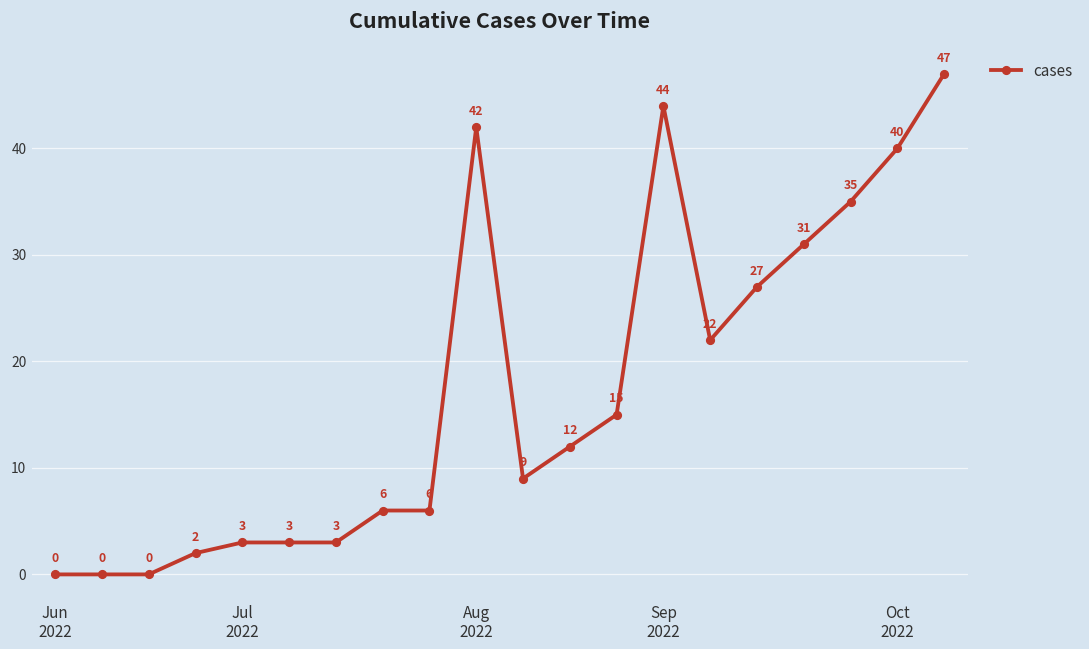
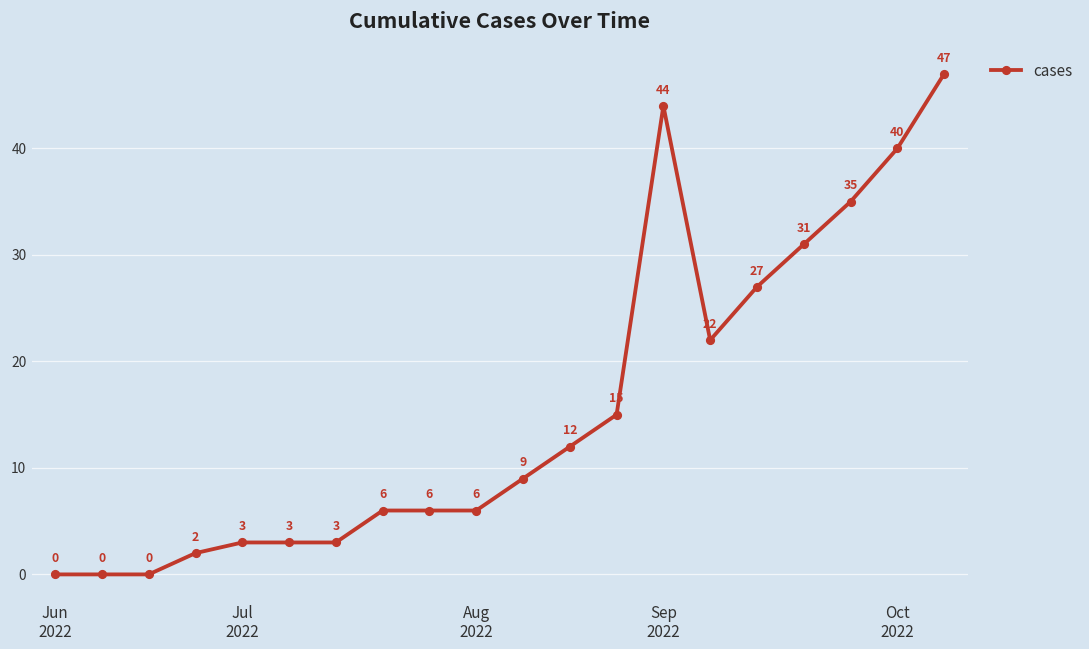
  {
    "Jun 2022": 0,
    "Jul 2022": 3,
-   "Aug 2022": 42,
+   "Aug 2022": 6,
    "Sep 2022": 44,
    "Oct 2022": 40
  }
